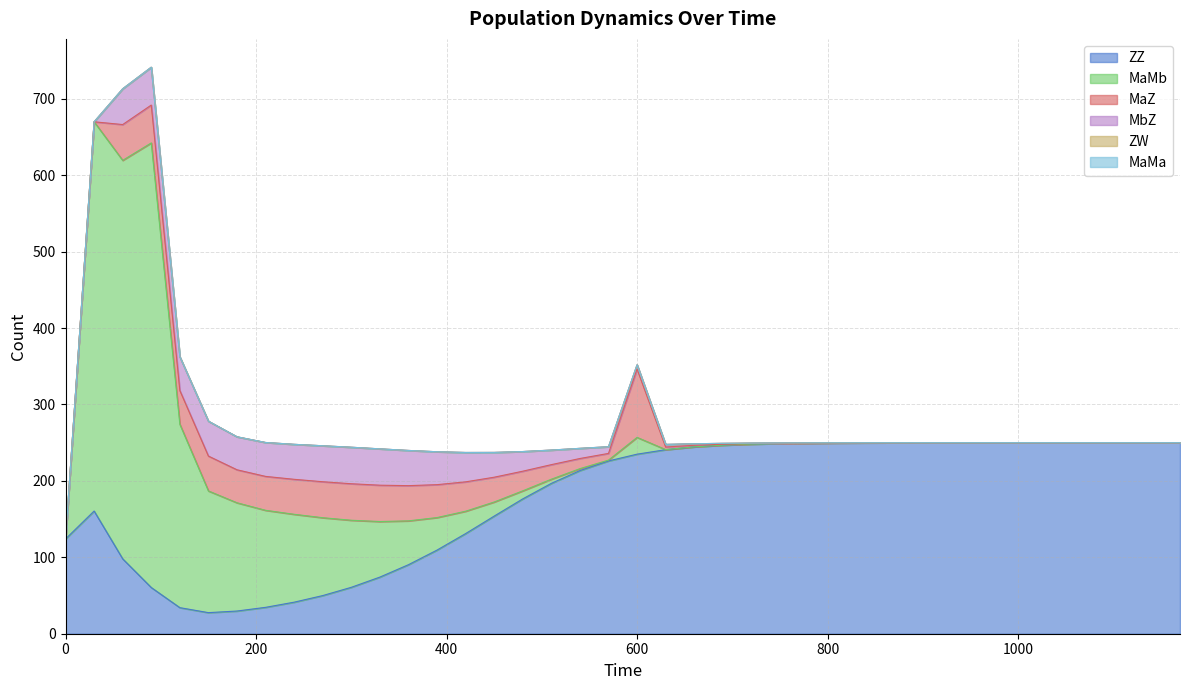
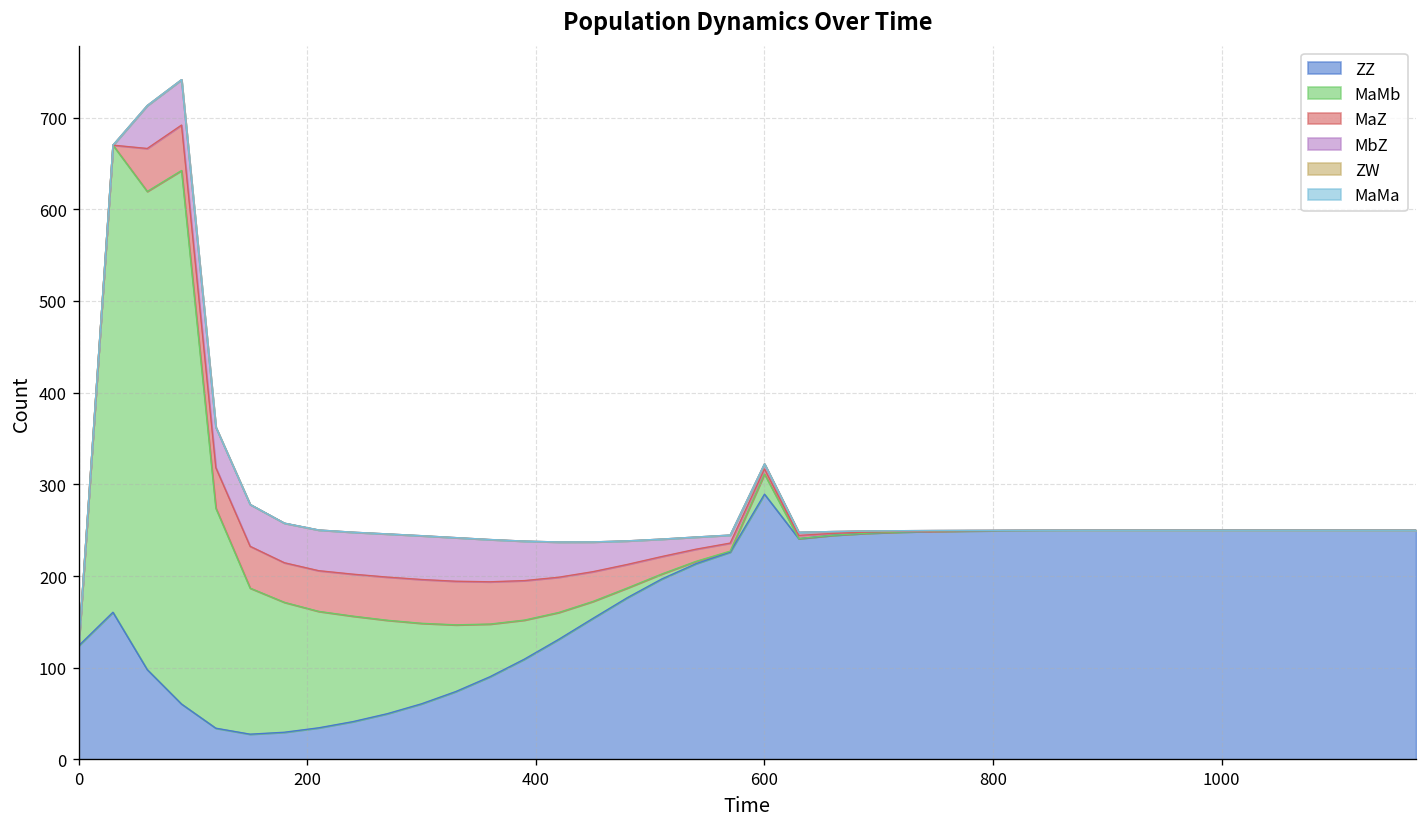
  {
    "ZZ": {
-     "600": 230
+     "600": 290
    },
    "MaMb": {
      "600": 20
    },
    "MaZ": {
-     "600": 90
+     "600": 10
    }
  }
